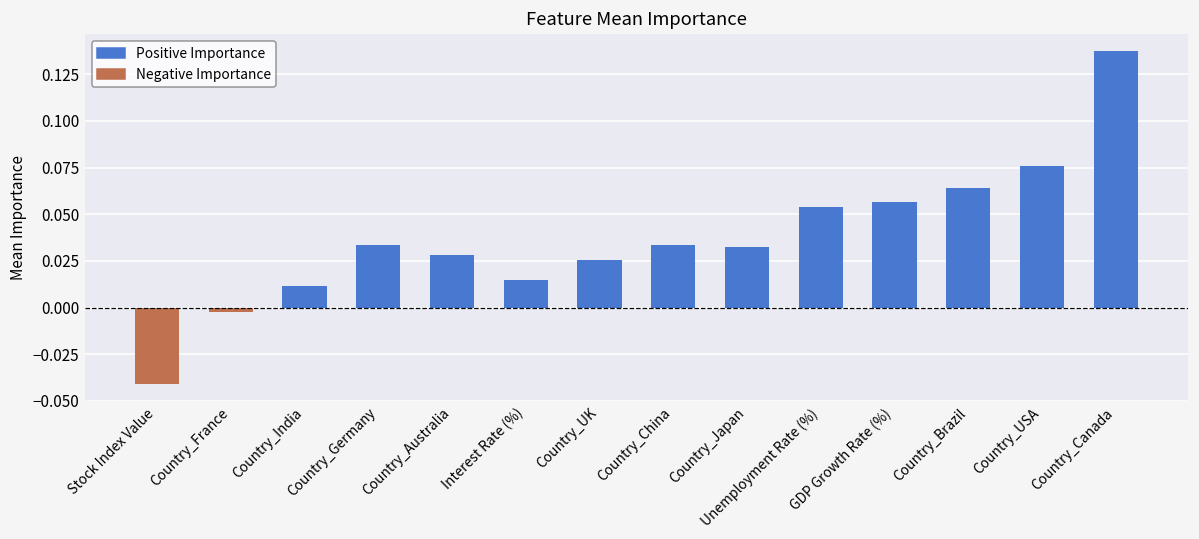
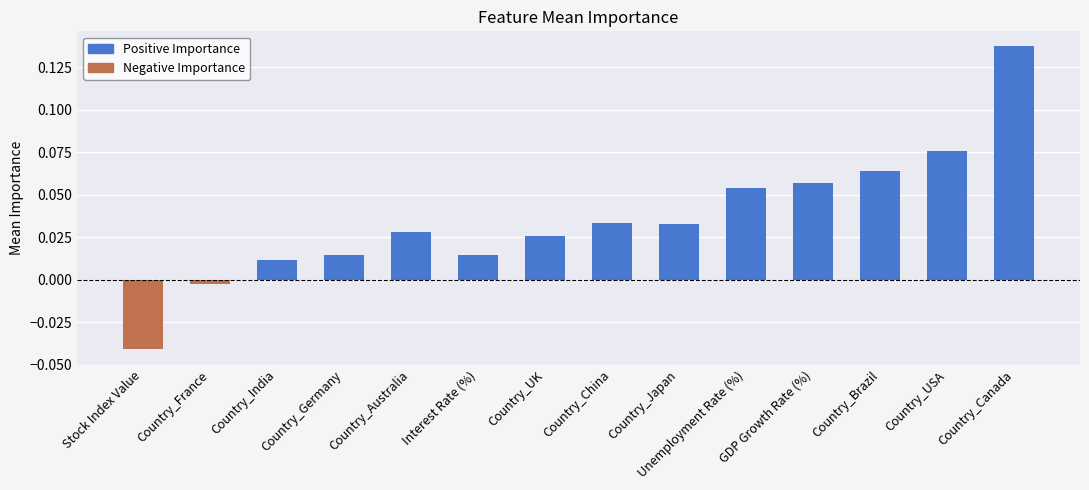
  {
    "Stock Index Value": -0.041,
    "Country_France": -0.002,
    "Country_India": 0.012,
-   "Country_Germany": 0.033,
+   "Country_Germany": 0.014,
    "Country_Australia": 0.028,
    "Interest Rate (%)": 0.015,
    "Country_UK": 0.026,
    "Country_China": 0.033,
    "Country_Japan": 0.032,
    "Unemployment Rate (%)": 0.054,
    "GDP Growth Rate (%)": 0.057,
    "Country_Brazil": 0.064,
    "Country_USA": 0.076,
    "Country_Canada": 0.137
  }
